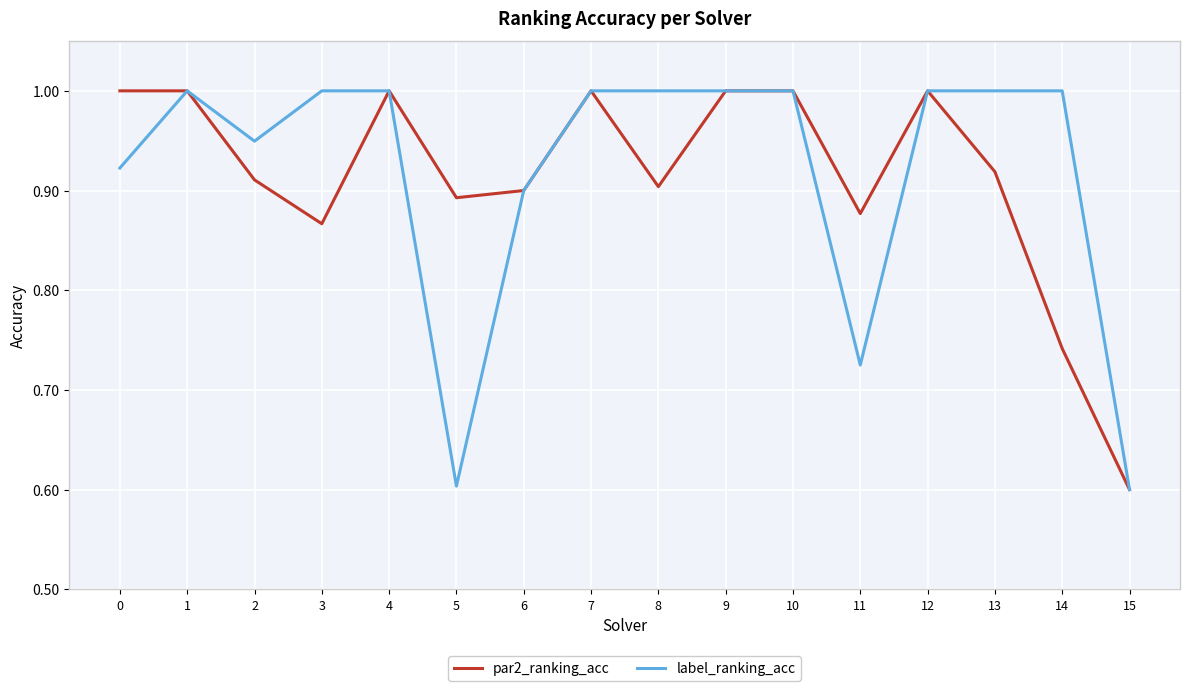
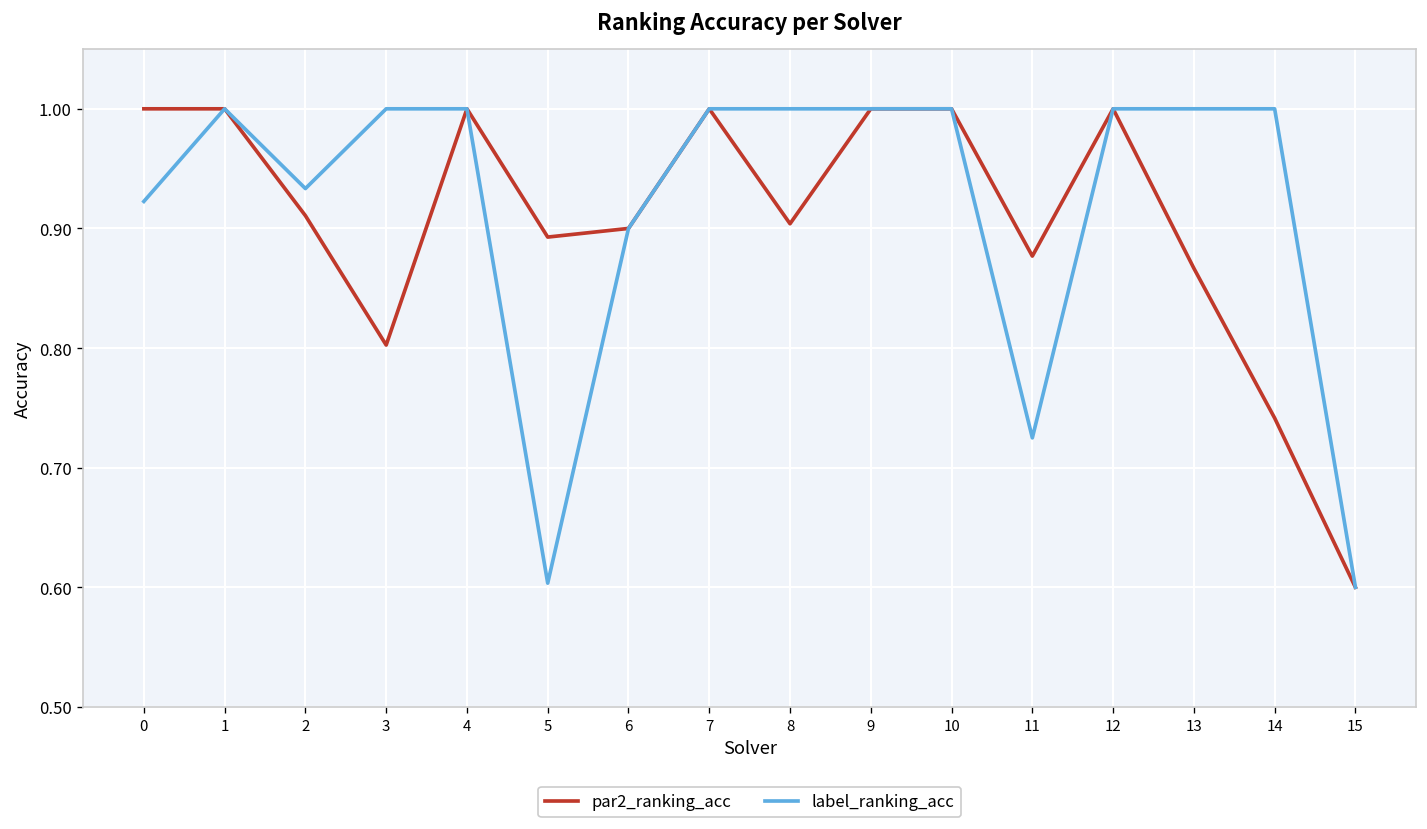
  {
    "par2_ranking_acc": {
      "0": 1.00,
      "2": 0.91,
-     "3": 0.87,
+     "3": 0.80,
      "5": 0.89,
      "8": 0.90,
      "11": 0.88,
-     "13": 0.92,
+     "13": 0.87,
      "14": 0.74
    },
    "label_ranking_acc": {
      "0": 0.92,
-     "2": 0.95,
+     "2": 0.93,
      "3": 1.00,
      "5": 0.60,
      "8": 1.00,
      "11": 0.72,
      "13": 1.00,
      "14": 1.00
    }
  }
